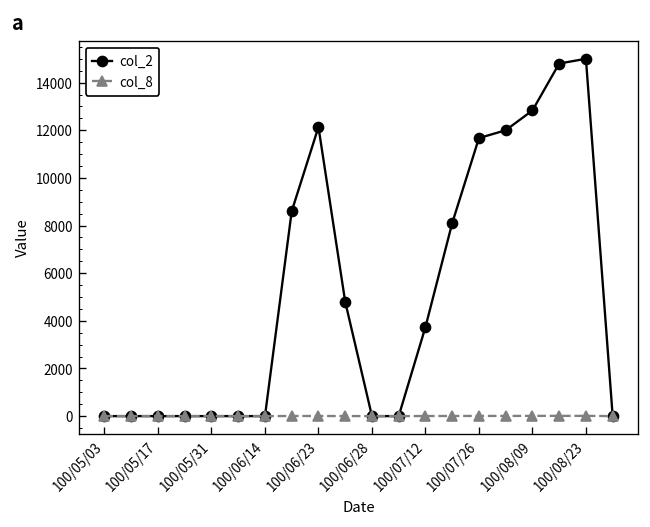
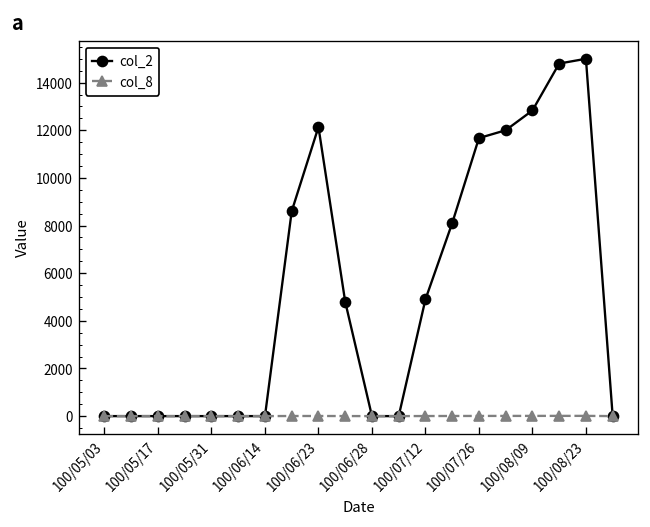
  {
    "col_2": {
      "100/06/23": 12100,
-     "100/07/12": 3700,
+     "100/07/12": 4900,
      "100/07/26": 11700,
      "100/08/09": 12800,
      "100/08/23": 15000
    },
    "col_8": {
      "100/06/23": 0,
      "100/07/12": 0,
      "100/07/26": 0,
      "100/08/09": 0,
      "100/08/23": 0
    }
  }
